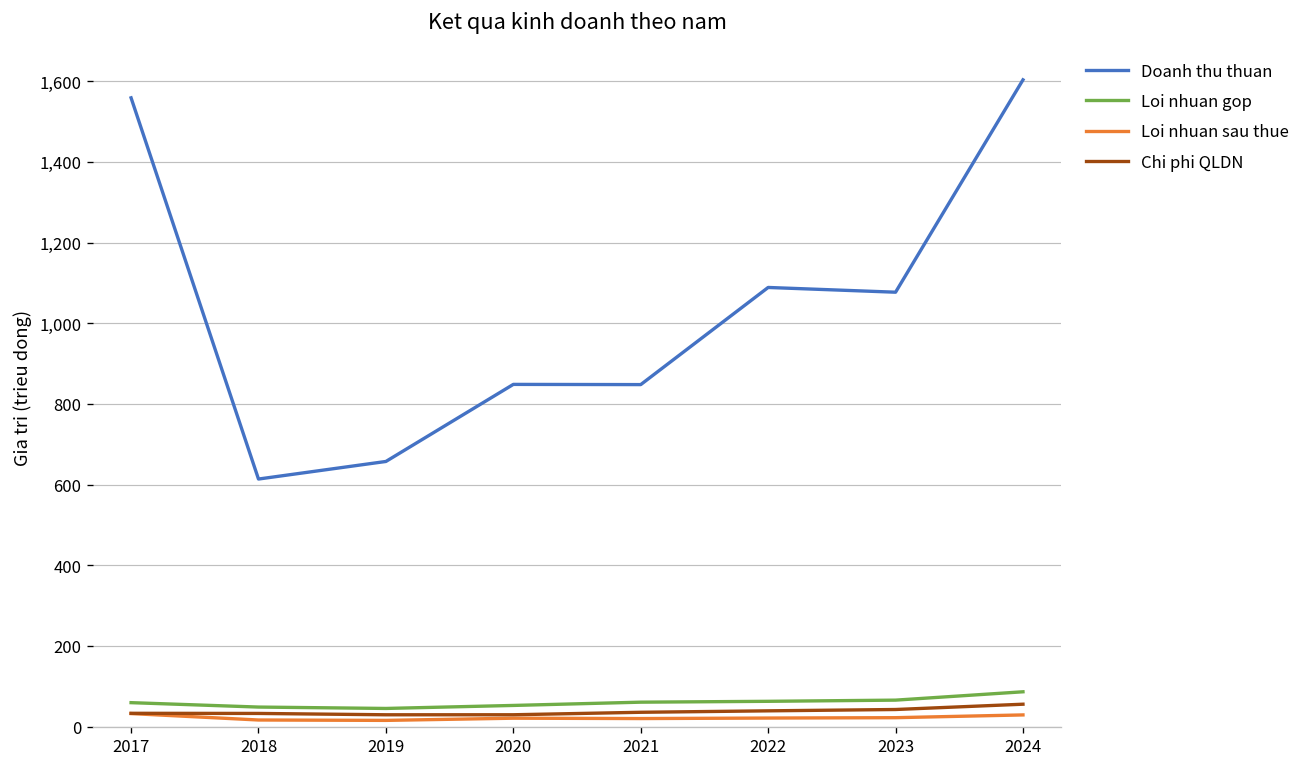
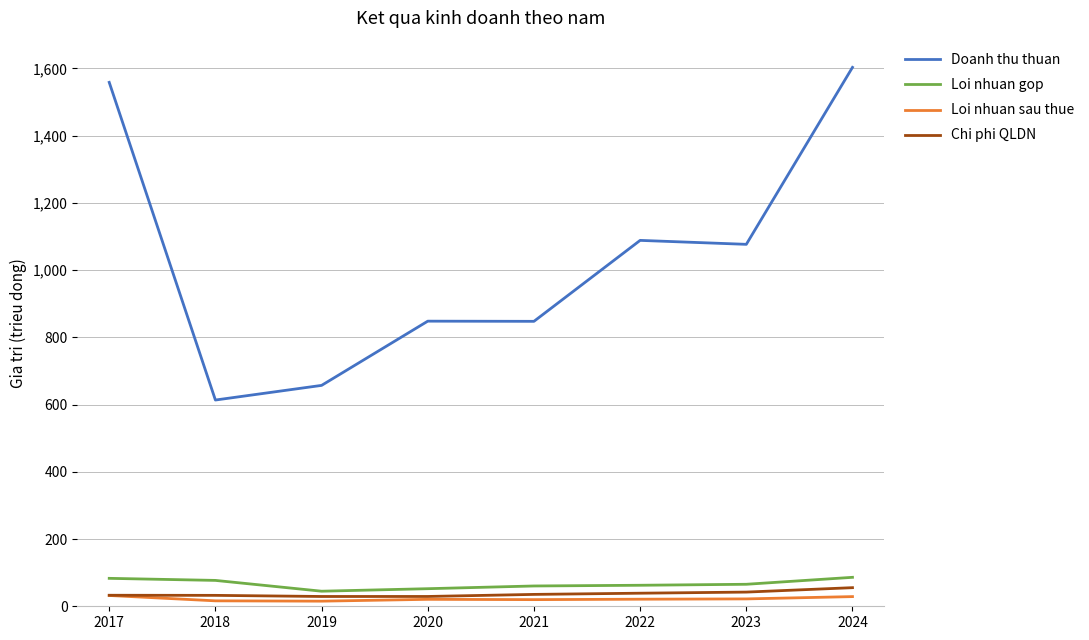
  {
    "Doanh thu thuan": {
      "2017": "1,560",
      "2018": "610",
      "2019": "660",
      "2020": "850",
      "2021": "850",
      "2022": "1,090",
      "2023": "1,080",
      "2024": "1,600"
    },
    "Loi nhuan gop": {
-     "2017": "60",
-     "2018": "50",
+     "2017": "80",
+     "2018": "80",
      "2019": "40",
      "2020": "50",
      "2021": "60",
      "2022": "60",
      "2023": "70",
      "2024": "90"
    },
    "Loi nhuan sau thue": {
      "2018": "20",
      "2019": "20",
      "2020": "20",
      "2021": "20",
      "2022": "20",
      "2023": "20",
      "2024": "30"
    },
    "Chi phi QLDN": {
      "2018": "30",
      "2019": "30",
      "2020": "30",
      "2021": "40",
      "2022": "40",
      "2023": "40",
      "2024": "60"
    }
  }
